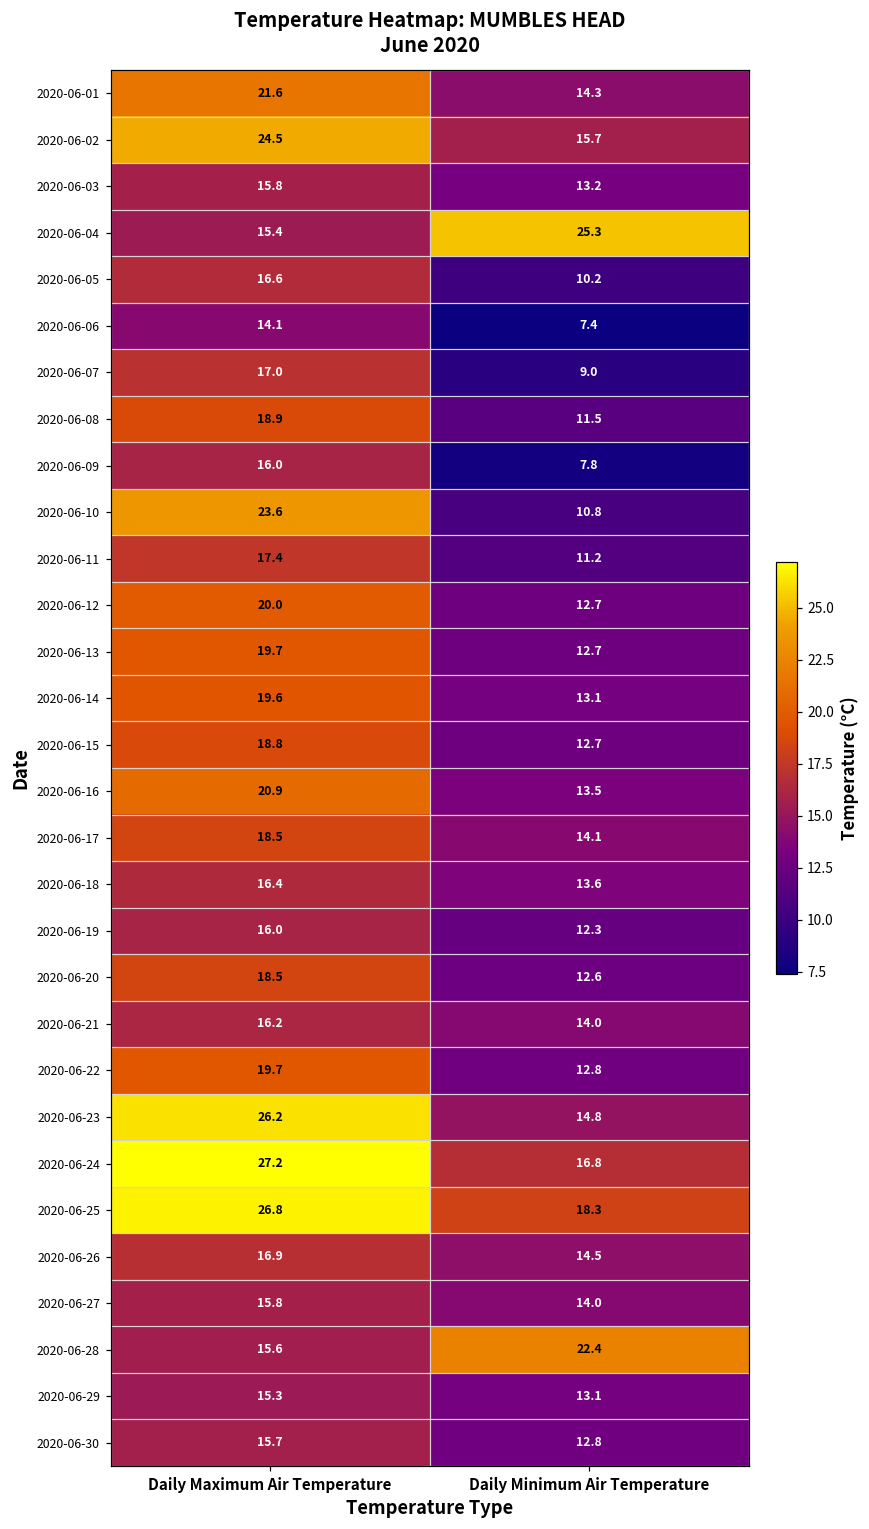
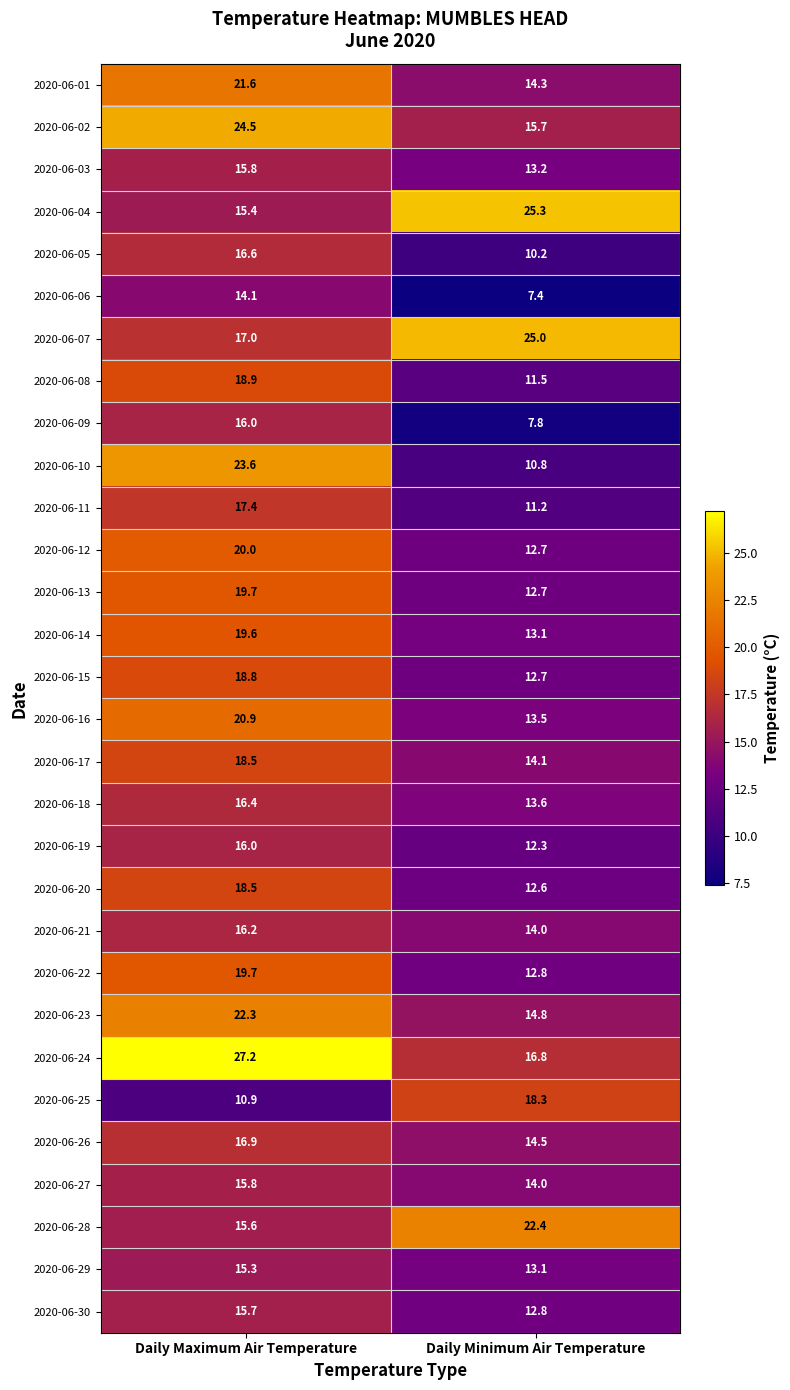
  {
    "2020-06-01": {
      "Daily Maximum Air Temperature": 21.6,
      "Daily Minimum Air Temperature": 14.3
    },
    "2020-06-02": {
      "Daily Maximum Air Temperature": 24.5,
      "Daily Minimum Air Temperature": 15.7
    },
    "2020-06-03": {
      "Daily Maximum Air Temperature": 15.8,
      "Daily Minimum Air Temperature": 13.2
    },
    "2020-06-04": {
      "Daily Maximum Air Temperature": 15.4,
      "Daily Minimum Air Temperature": 25.3
    },
    "2020-06-05": {
      "Daily Maximum Air Temperature": 16.6,
      "Daily Minimum Air Temperature": 10.2
    },
    "2020-06-06": {
      "Daily Maximum Air Temperature": 14.1,
      "Daily Minimum Air Temperature": 7.4
    },
    "2020-06-07": {
      "Daily Maximum Air Temperature": 17.0,
-     "Daily Minimum Air Temperature": 9.0
+     "Daily Minimum Air Temperature": 25.0
    },
    "2020-06-08": {
      "Daily Maximum Air Temperature": 18.9,
      "Daily Minimum Air Temperature": 11.5
    },
    "2020-06-09": {
      "Daily Maximum Air Temperature": 16.0,
      "Daily Minimum Air Temperature": 7.8
    },
    "2020-06-10": {
      "Daily Maximum Air Temperature": 23.6,
      "Daily Minimum Air Temperature": 10.8
    },
    "2020-06-11": {
      "Daily Maximum Air Temperature": 17.4,
      "Daily Minimum Air Temperature": 11.2
    },
    "2020-06-12": {
      "Daily Maximum Air Temperature": 20.0,
      "Daily Minimum Air Temperature": 12.7
    },
    "2020-06-13": {
      "Daily Maximum Air Temperature": 19.7,
      "Daily Minimum Air Temperature": 12.7
    },
    "2020-06-14": {
      "Daily Maximum Air Temperature": 19.6,
      "Daily Minimum Air Temperature": 13.1
    },
    "2020-06-15": {
      "Daily Maximum Air Temperature": 18.8,
      "Daily Minimum Air Temperature": 12.7
    },
    "2020-06-16": {
      "Daily Maximum Air Temperature": 20.9,
      "Daily Minimum Air Temperature": 13.5
    },
    "2020-06-17": {
      "Daily Maximum Air Temperature": 18.5,
      "Daily Minimum Air Temperature": 14.1
    },
    "2020-06-18": {
      "Daily Maximum Air Temperature": 16.4,
      "Daily Minimum Air Temperature": 13.6
    },
    "2020-06-19": {
      "Daily Maximum Air Temperature": 16.0,
      "Daily Minimum Air Temperature": 12.3
    },
    "2020-06-20": {
      "Daily Maximum Air Temperature": 18.5,
      "Daily Minimum Air Temperature": 12.6
    },
    "2020-06-21": {
      "Daily Maximum Air Temperature": 16.2,
      "Daily Minimum Air Temperature": 14.0
    },
    "2020-06-22": {
      "Daily Maximum Air Temperature": 19.7,
      "Daily Minimum Air Temperature": 12.8
    },
    "2020-06-23": {
-     "Daily Maximum Air Temperature": 26.2,
+     "Daily Maximum Air Temperature": 22.3,
      "Daily Minimum Air Temperature": 14.8
    },
    "2020-06-24": {
      "Daily Maximum Air Temperature": 27.2,
      "Daily Minimum Air Temperature": 16.8
    },
    "2020-06-25": {
-     "Daily Maximum Air Temperature": 26.8,
+     "Daily Maximum Air Temperature": 10.9,
      "Daily Minimum Air Temperature": 18.3
    },
    "2020-06-26": {
      "Daily Maximum Air Temperature": 16.9,
      "Daily Minimum Air Temperature": 14.5
    },
    "2020-06-27": {
      "Daily Maximum Air Temperature": 15.8,
      "Daily Minimum Air Temperature": 14.0
    },
    "2020-06-28": {
      "Daily Maximum Air Temperature": 15.6,
      "Daily Minimum Air Temperature": 22.4
    },
    "2020-06-29": {
      "Daily Maximum Air Temperature": 15.3,
      "Daily Minimum Air Temperature": 13.1
    },
    "2020-06-30": {
      "Daily Maximum Air Temperature": 15.7,
      "Daily Minimum Air Temperature": 12.8
    }
  }
